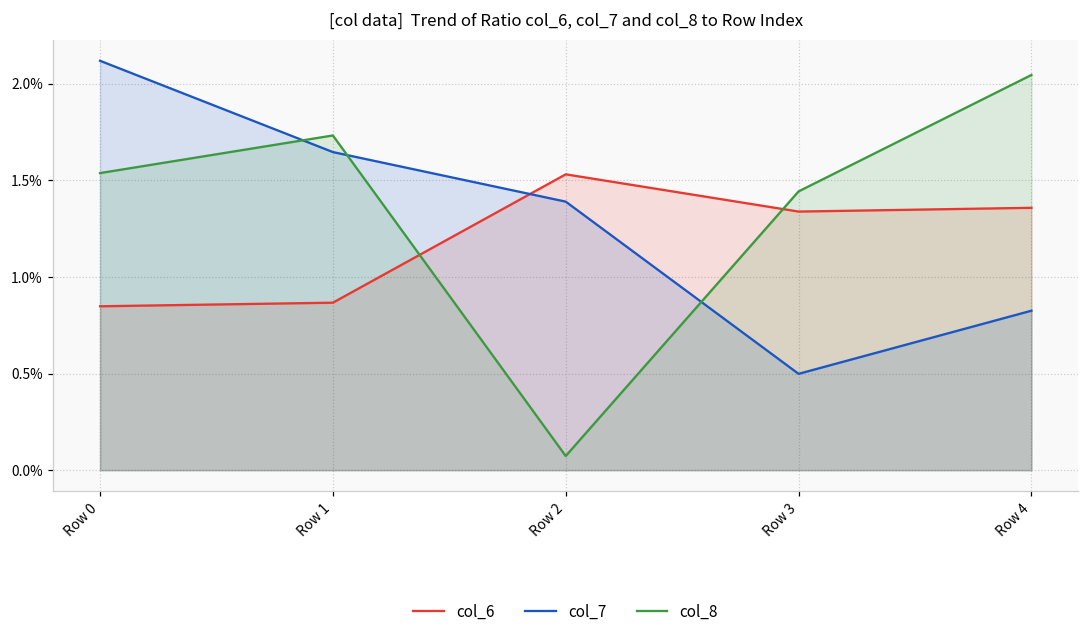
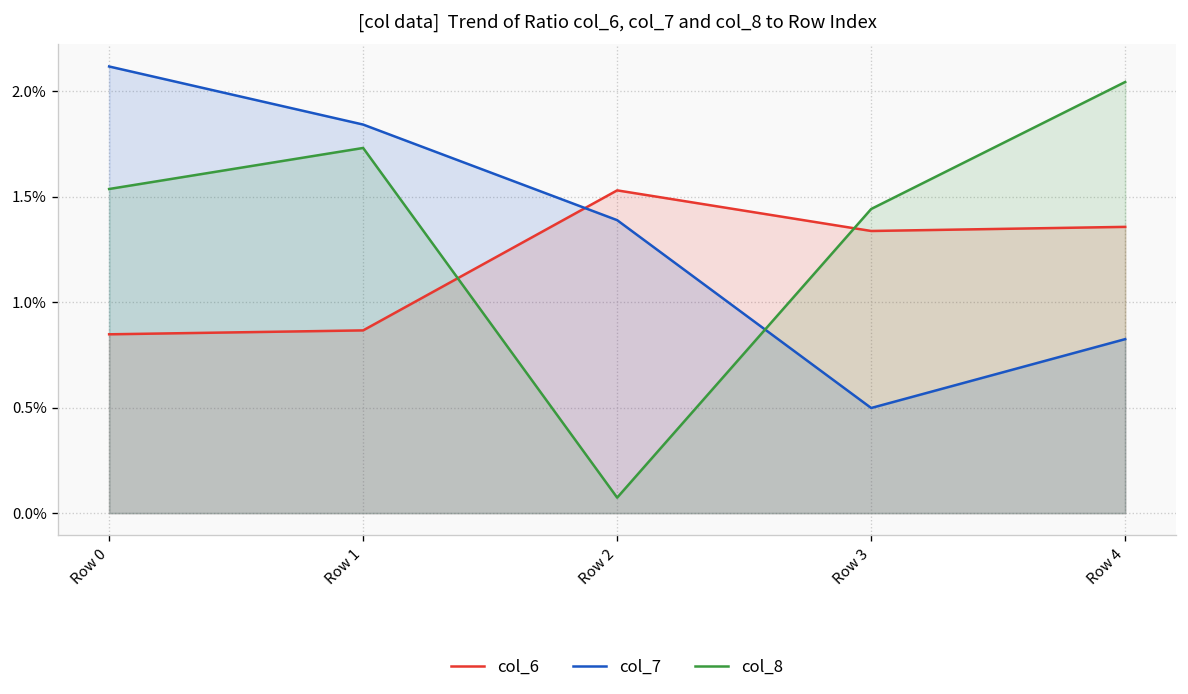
  {
    "col_6": {
      "Row 0": "0.85%",
      "Row 1": "0.87%",
      "Row 2": "1.53%",
      "Row 3": "1.34%",
      "Row 4": "1.36%"
    },
    "col_7": {
      "Row 0": "2.12%",
-     "Row 1": "1.65%",
+     "Row 1": "1.84%",
      "Row 2": "1.39%",
      "Row 3": "0.50%",
      "Row 4": "0.83%"
    },
    "col_8": {
      "Row 0": "1.54%",
      "Row 1": "1.73%",
      "Row 2": "0.07%",
      "Row 3": "1.44%",
      "Row 4": "2.04%"
    }
  }
